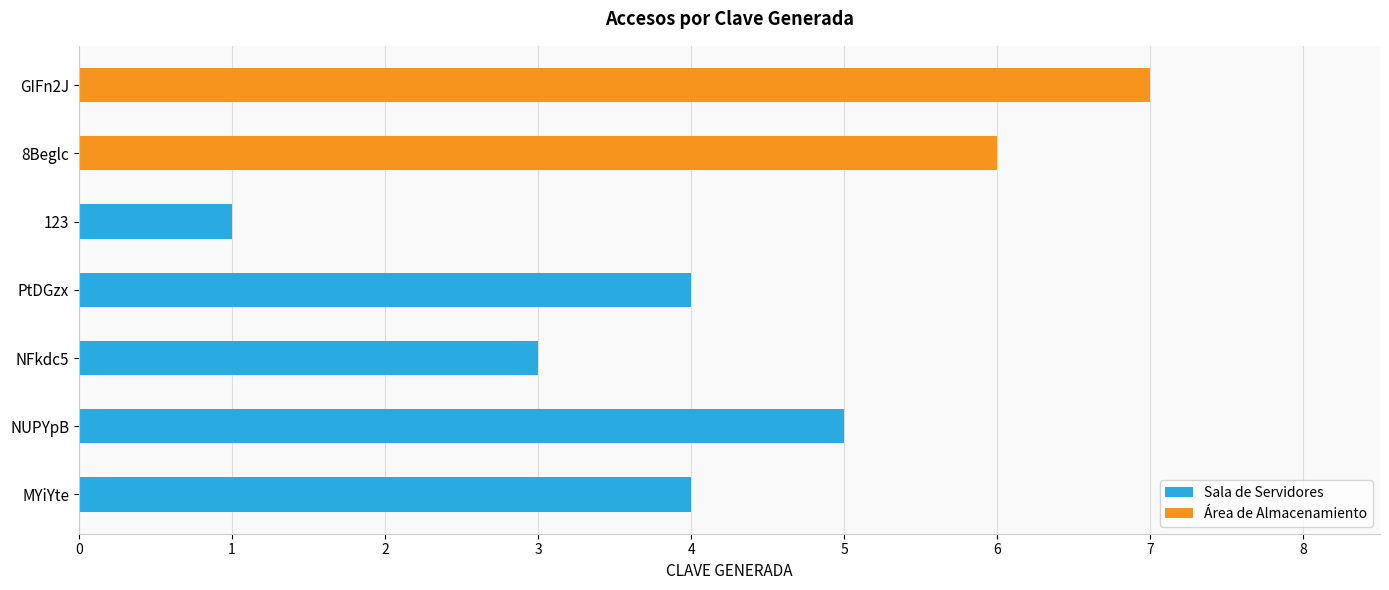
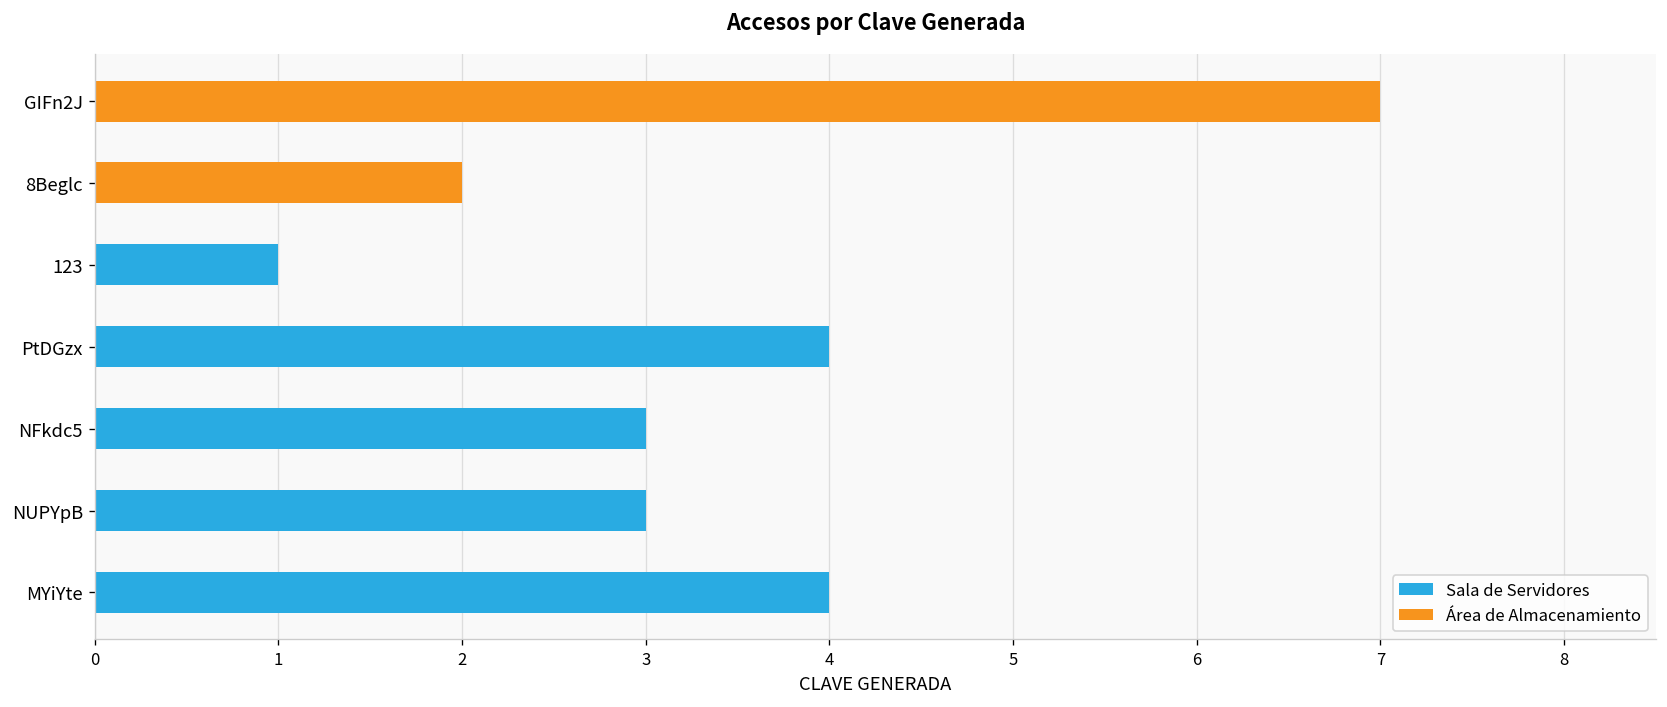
  {
    "GIFn2J": 7,
-   "8Beglc": 6,
+   "8Beglc": 2,
    "123": 1,
    "PtDGzx": 4,
    "NFkdc5": 3,
-   "NUPYpB": 5,
+   "NUPYpB": 3,
    "MYiYte": 4
  }
